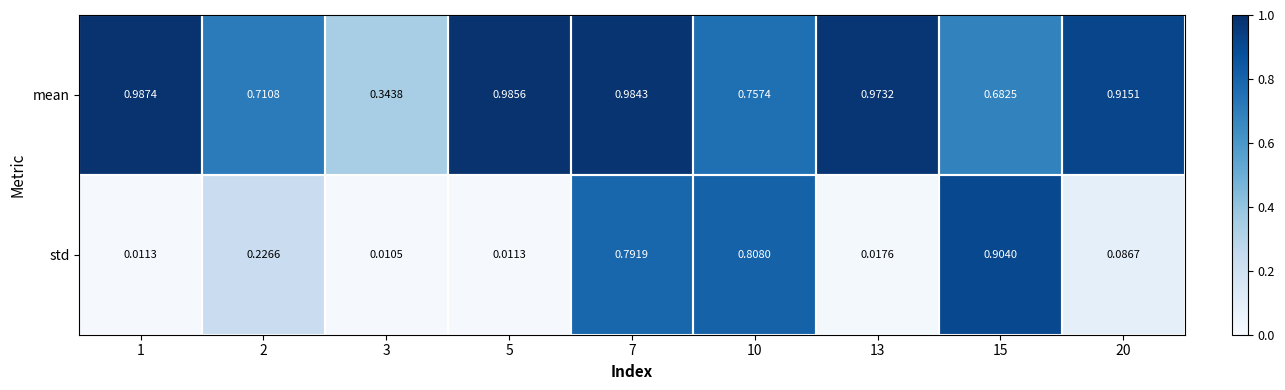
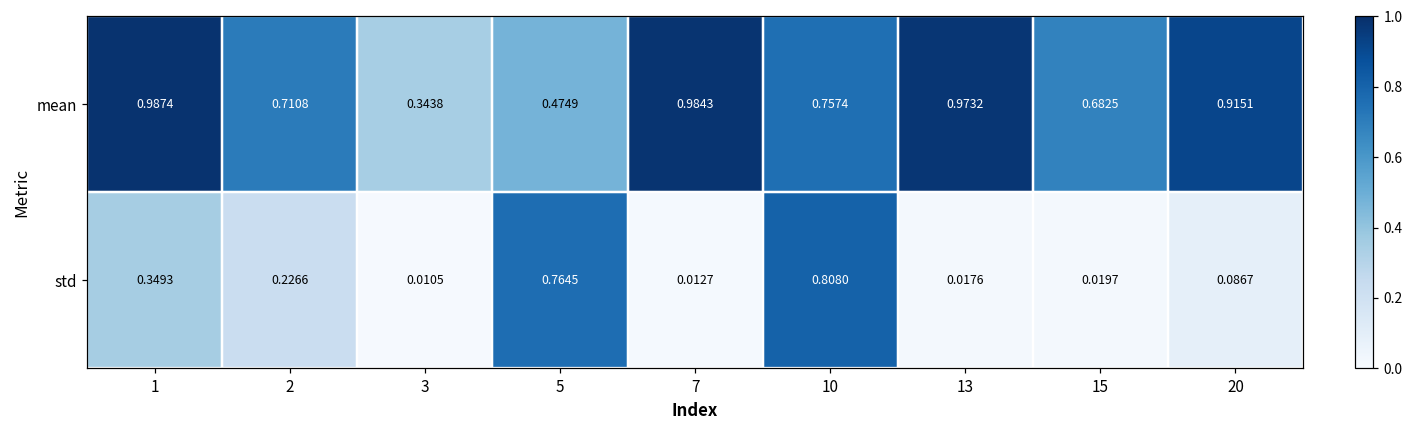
  {
    "mean": {
      "1": 0.9874,
      "2": 0.7108,
      "3": 0.3438,
-     "5": 0.9856,
+     "5": 0.4749,
      "7": 0.9843,
      "10": 0.7574,
      "13": 0.9732,
      "15": 0.6825,
      "20": 0.9151
    },
    "std": {
-     "1": 0.0113,
+     "1": 0.3493,
      "2": 0.2266,
      "3": 0.0105,
-     "5": 0.0113,
-     "7": 0.7919,
+     "5": 0.7645,
+     "7": 0.0127,
      "10": 0.8080,
      "13": 0.0176,
-     "15": 0.9040,
+     "15": 0.0197,
      "20": 0.0867
    }
  }
